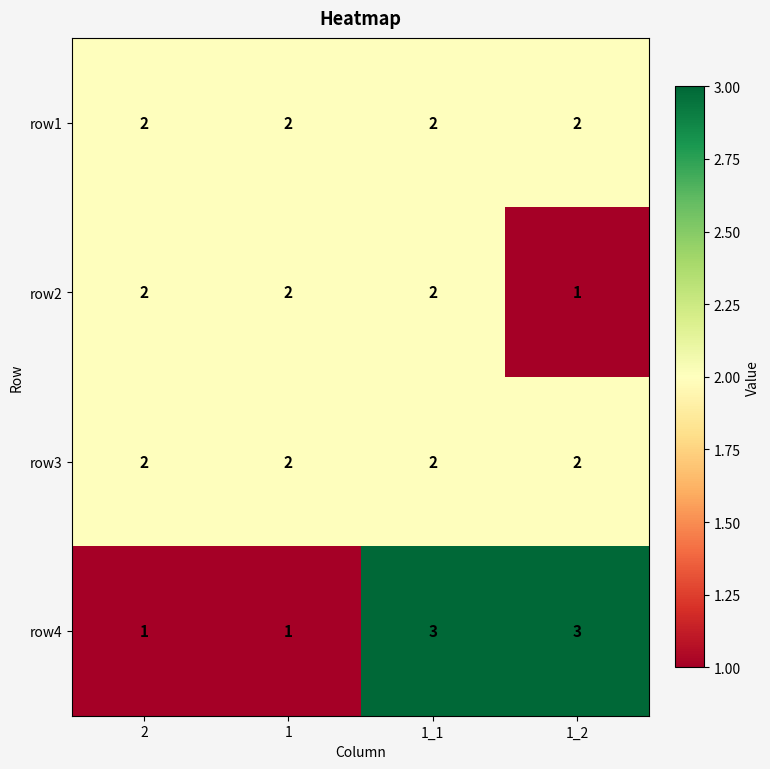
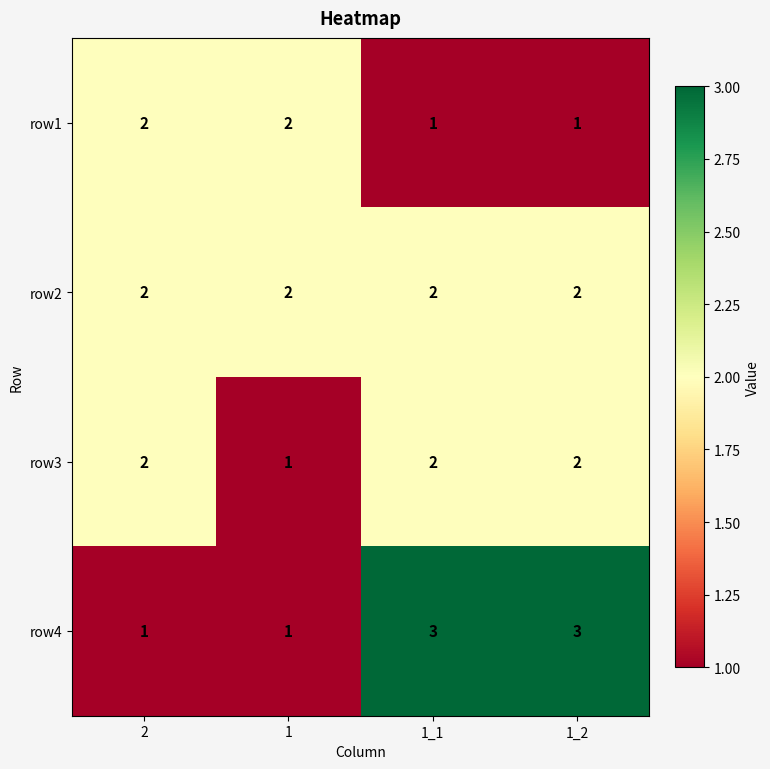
  {
    "row1": {
      "2": 2,
      "1": 2,
-     "1_1": 2,
-     "1_2": 2
+     "1_1": 1,
+     "1_2": 1
    },
    "row2": {
      "2": 2,
      "1": 2,
      "1_1": 2,
-     "1_2": 1
+     "1_2": 2
    },
    "row3": {
      "2": 2,
-     "1": 2,
+     "1": 1,
      "1_1": 2,
      "1_2": 2
    },
    "row4": {
      "2": 1,
      "1": 1,
      "1_1": 3,
      "1_2": 3
    }
  }
